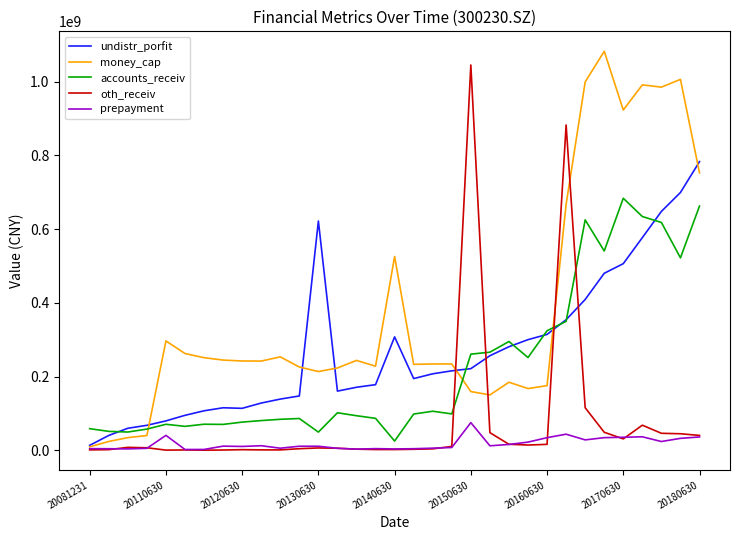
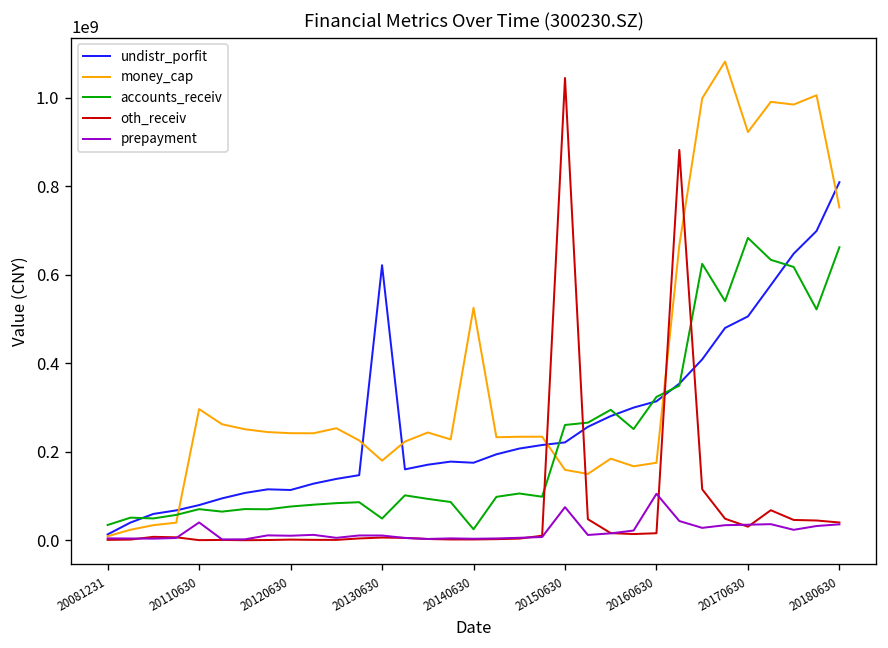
  {
    "undistr_porfit": {
      "20110630": 80000000,
      "20120630": 110000000,
      "20130630": 620000000,
-     "20140630": 310000000,
+     "20140630": 180000000,
      "20150630": 220000000,
      "20160630": 310000000,
      "20170630": 510000000,
-     "20180630": 780000000
+     "20180630": 810000000
    },
    "money_cap": {
      "20110630": 300000000,
      "20120630": 240000000,
-     "20130630": 210000000,
+     "20130630": 180000000,
      "20140630": 530000000,
      "20150630": 160000000,
      "20160630": 180000000,
      "20170630": 920000000,
      "20180630": 750000000
    },
    "accounts_receiv": {
-     "20081231": 60000000,
+     "20081231": 30000000,
      "20110630": 70000000,
      "20120630": 80000000,
      "20130630": 50000000,
      "20140630": 30000000,
      "20150630": 260000000,
      "20160630": 320000000,
      "20170630": 680000000,
      "20180630": 660000000
    },
    "oth_receiv": {
      "20110630": 0,
      "20120630": 0,
      "20150630": 1040000000,
      "20160630": 20000000
    },
    "prepayment": {
      "20110630": 40000000,
      "20120630": 10000000,
      "20150630": 80000000,
-     "20160630": 30000000
+     "20160630": 110000000
    }
  }
